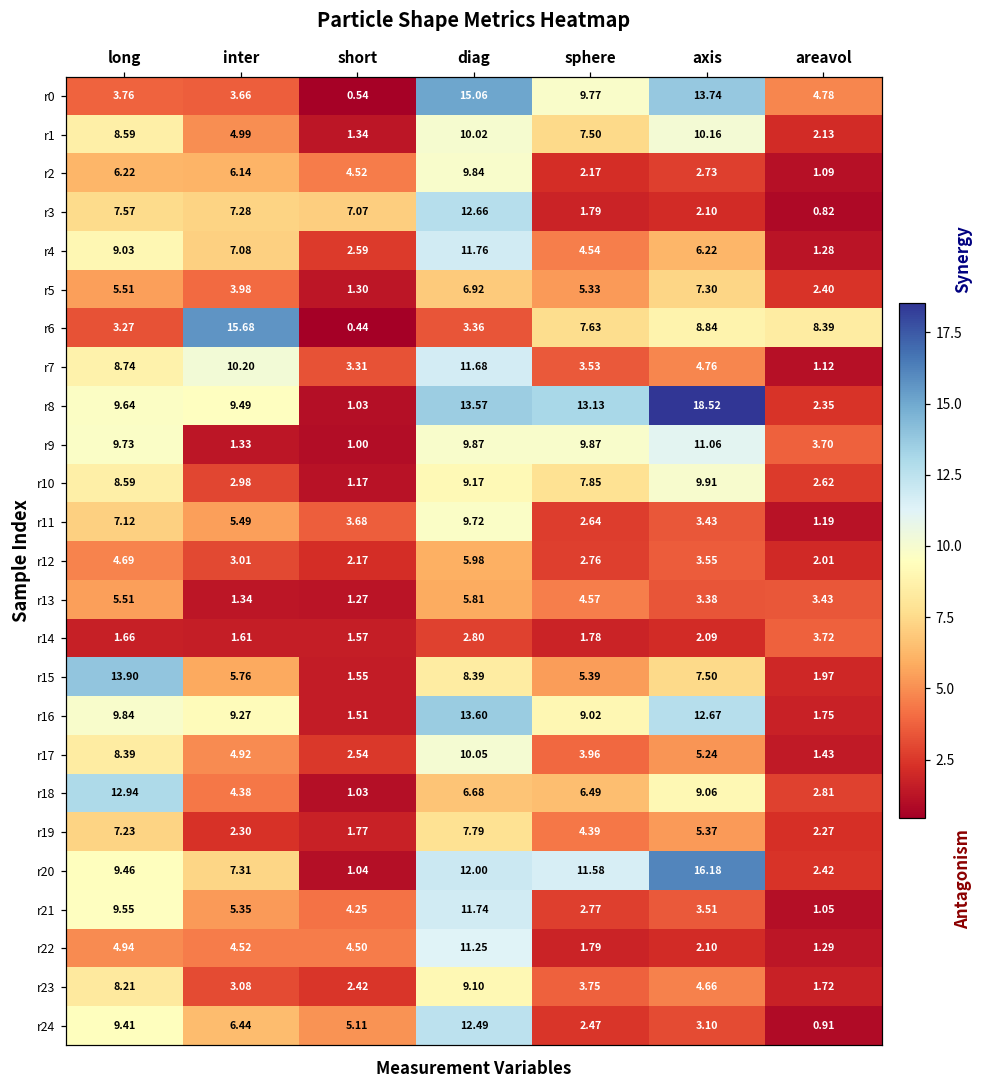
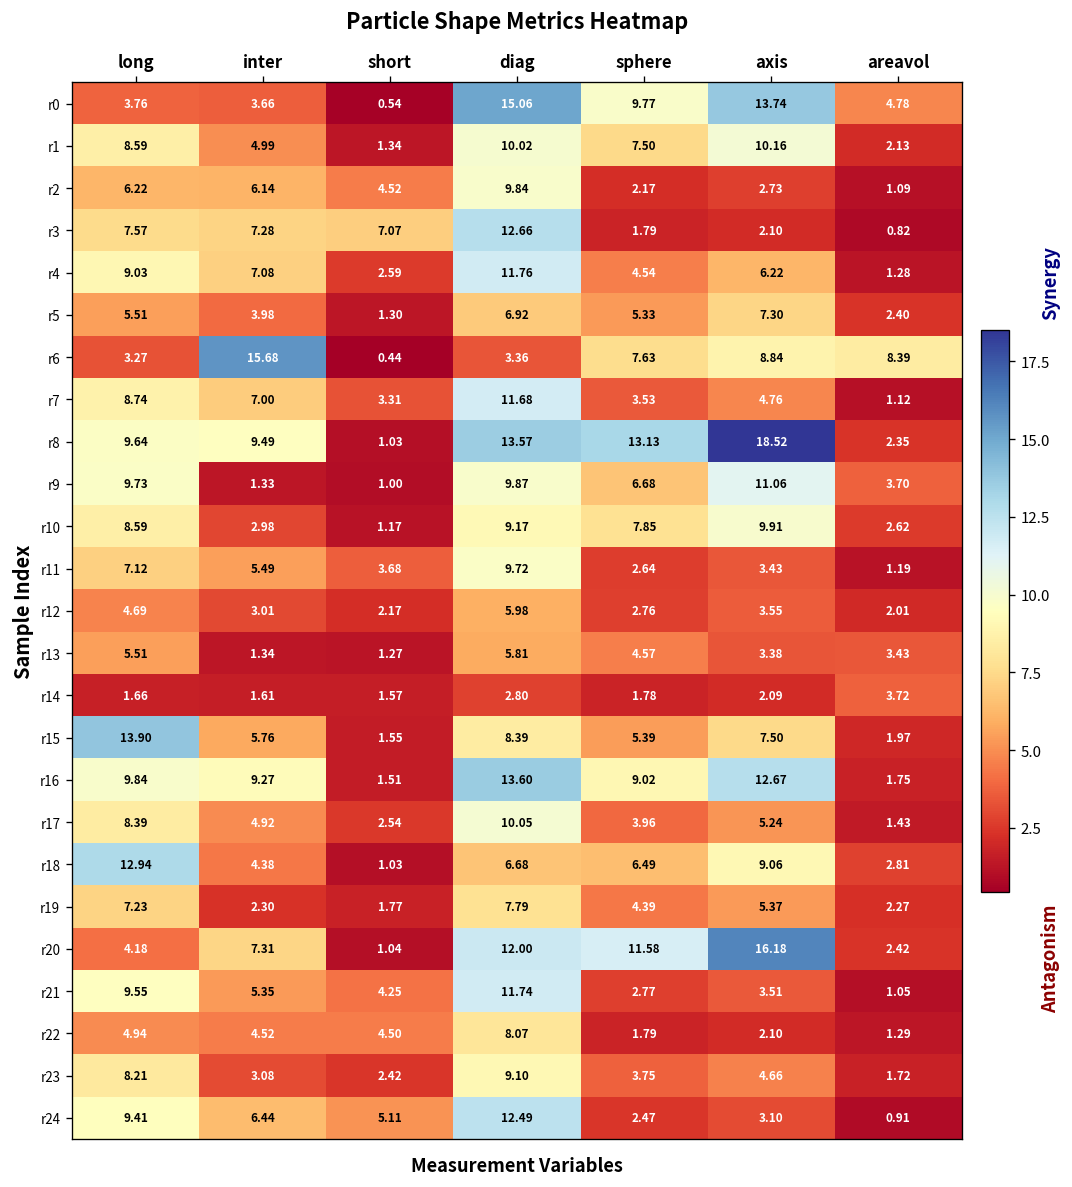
  {
    "r0": {
      "long": 3.76,
      "inter": 3.66,
      "short": 0.54,
      "diag": 15.06,
      "sphere": 9.77,
      "axis": 13.74,
      "areavol": 4.78
    },
    "r1": {
      "long": 8.59,
      "inter": 4.99,
      "short": 1.34,
      "diag": 10.02,
      "sphere": 7.50,
      "axis": 10.16,
      "areavol": 2.13
    },
    "r2": {
      "long": 6.22,
      "inter": 6.14,
      "short": 4.52,
      "diag": 9.84,
      "sphere": 2.17,
      "axis": 2.73,
      "areavol": 1.09
    },
    "r3": {
      "long": 7.57,
      "inter": 7.28,
      "short": 7.07,
      "diag": 12.66,
      "sphere": 1.79,
      "axis": 2.10,
      "areavol": 0.82
    },
    "r4": {
      "long": 9.03,
      "inter": 7.08,
      "short": 2.59,
      "diag": 11.76,
      "sphere": 4.54,
      "axis": 6.22,
      "areavol": 1.28
    },
    "r5": {
      "long": 5.51,
      "inter": 3.98,
      "short": 1.30,
      "diag": 6.92,
      "sphere": 5.33,
      "axis": 7.30,
      "areavol": 2.40
    },
    "r6": {
      "long": 3.27,
      "inter": 15.68,
      "short": 0.44,
      "diag": 3.36,
      "sphere": 7.63,
      "axis": 8.84,
      "areavol": 8.39
    },
    "r7": {
      "long": 8.74,
-     "inter": 10.20,
+     "inter": 7.00,
      "short": 3.31,
      "diag": 11.68,
      "sphere": 3.53,
      "axis": 4.76,
      "areavol": 1.12
    },
    "r8": {
      "long": 9.64,
      "inter": 9.49,
      "short": 1.03,
      "diag": 13.57,
      "sphere": 13.13,
      "axis": 18.52,
      "areavol": 2.35
    },
    "r9": {
      "long": 9.73,
      "inter": 1.33,
      "short": 1.00,
      "diag": 9.87,
-     "sphere": 9.87,
+     "sphere": 6.68,
      "axis": 11.06,
      "areavol": 3.70
    },
    "r10": {
      "long": 8.59,
      "inter": 2.98,
      "short": 1.17,
      "diag": 9.17,
      "sphere": 7.85,
      "axis": 9.91,
      "areavol": 2.62
    },
    "r11": {
      "long": 7.12,
      "inter": 5.49,
      "short": 3.68,
      "diag": 9.72,
      "sphere": 2.64,
      "axis": 3.43,
      "areavol": 1.19
    },
    "r12": {
      "long": 4.69,
      "inter": 3.01,
      "short": 2.17,
      "diag": 5.98,
      "sphere": 2.76,
      "axis": 3.55,
      "areavol": 2.01
    },
    "r13": {
      "long": 5.51,
      "inter": 1.34,
      "short": 1.27,
      "diag": 5.81,
      "sphere": 4.57,
      "axis": 3.38,
      "areavol": 3.43
    },
    "r14": {
      "long": 1.66,
      "inter": 1.61,
      "short": 1.57,
      "diag": 2.80,
      "sphere": 1.78,
      "axis": 2.09,
      "areavol": 3.72
    },
    "r15": {
      "long": 13.90,
      "inter": 5.76,
      "short": 1.55,
      "diag": 8.39,
      "sphere": 5.39,
      "axis": 7.50,
      "areavol": 1.97
    },
    "r16": {
      "long": 9.84,
      "inter": 9.27,
      "short": 1.51,
      "diag": 13.60,
      "sphere": 9.02,
      "axis": 12.67,
      "areavol": 1.75
    },
    "r17": {
      "long": 8.39,
      "inter": 4.92,
      "short": 2.54,
      "diag": 10.05,
      "sphere": 3.96,
      "axis": 5.24,
      "areavol": 1.43
    },
    "r18": {
      "long": 12.94,
      "inter": 4.38,
      "short": 1.03,
      "diag": 6.68,
      "sphere": 6.49,
      "axis": 9.06,
      "areavol": 2.81
    },
    "r19": {
      "long": 7.23,
      "inter": 2.30,
      "short": 1.77,
      "diag": 7.79,
      "sphere": 4.39,
      "axis": 5.37,
      "areavol": 2.27
    },
    "r20": {
-     "long": 9.46,
+     "long": 4.18,
      "inter": 7.31,
      "short": 1.04,
      "diag": 12.00,
      "sphere": 11.58,
      "axis": 16.18,
      "areavol": 2.42
    },
    "r21": {
      "long": 9.55,
      "inter": 5.35,
      "short": 4.25,
      "diag": 11.74,
      "sphere": 2.77,
      "axis": 3.51,
      "areavol": 1.05
    },
    "r22": {
      "long": 4.94,
      "inter": 4.52,
      "short": 4.50,
-     "diag": 11.25,
+     "diag": 8.07,
      "sphere": 1.79,
      "axis": 2.10,
      "areavol": 1.29
    },
    "r23": {
      "long": 8.21,
      "inter": 3.08,
      "short": 2.42,
      "diag": 9.10,
      "sphere": 3.75,
      "axis": 4.66,
      "areavol": 1.72
    },
    "r24": {
      "long": 9.41,
      "inter": 6.44,
      "short": 5.11,
      "diag": 12.49,
      "sphere": 2.47,
      "axis": 3.10,
      "areavol": 0.91
    }
  }
